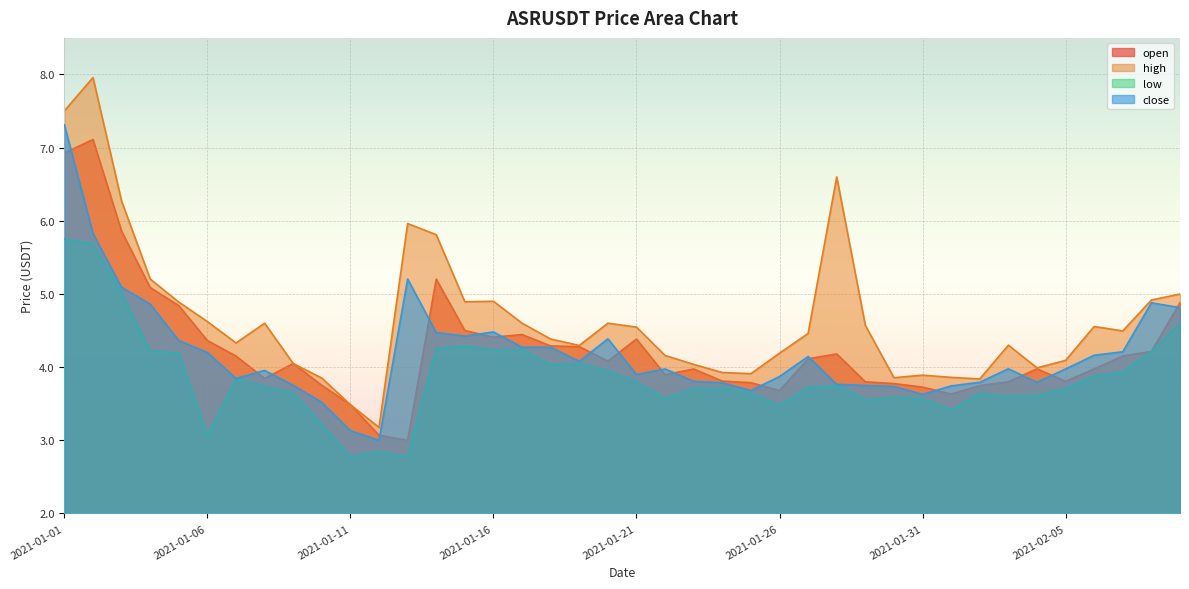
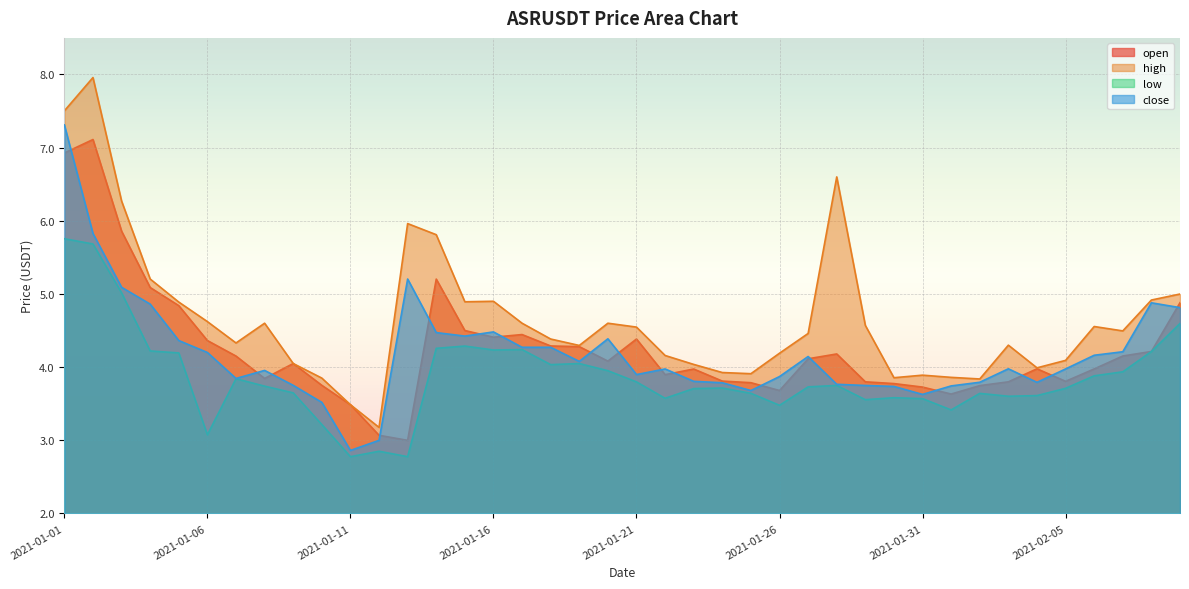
  {
    "low": {
      "2021-01-01": 5.8,
      "2021-01-06": 3.1,
      "2021-01-11": 2.8,
      "2021-01-16": 4.2,
      "2021-01-21": 3.8,
      "2021-01-26": 3.5,
      "2021-01-31": 3.6,
      "2021-02-05": 3.7
    },
    "close": {
      "2021-01-01": 7.3,
      "2021-01-06": 4.2,
-     "2021-01-11": 3.1,
+     "2021-01-11": 2.9,
      "2021-01-16": 4.5,
      "2021-01-21": 3.9,
      "2021-01-26": 3.9,
      "2021-01-31": 3.6,
      "2021-02-05": 4.0
    }
  }
